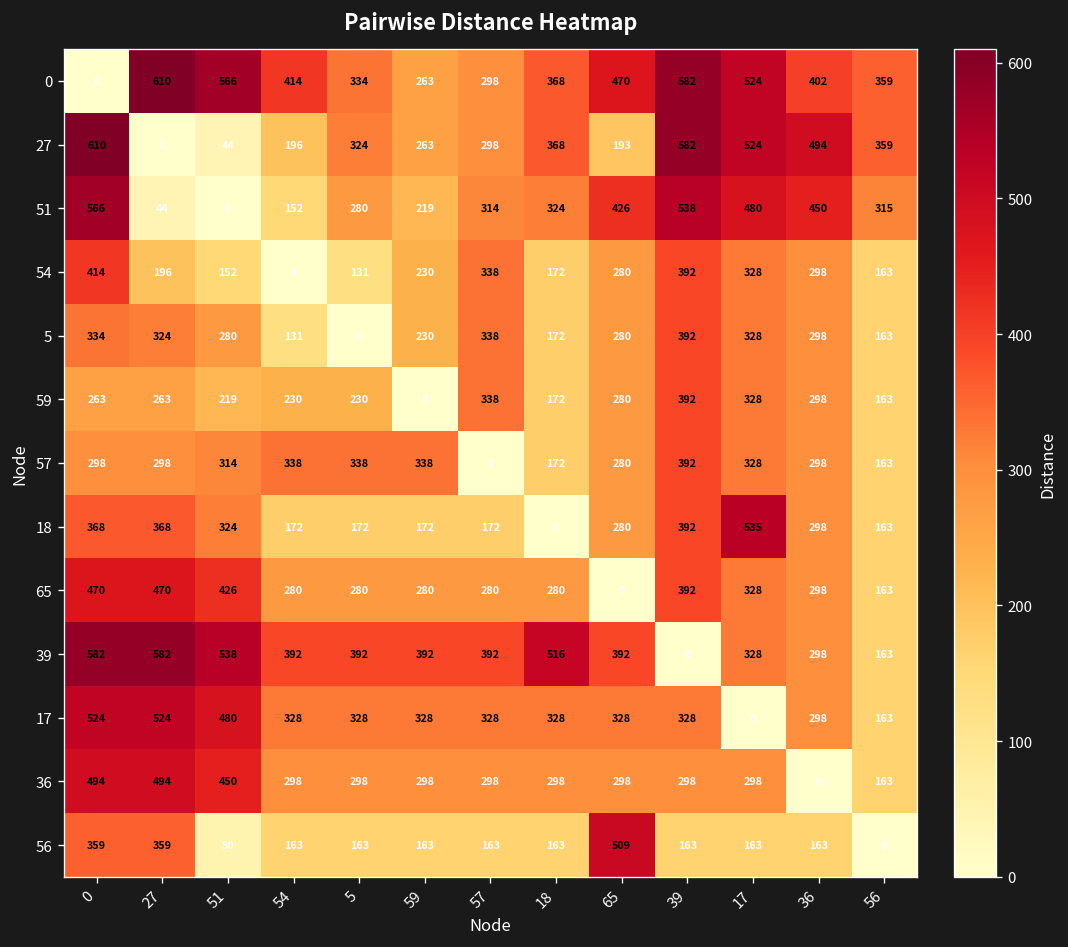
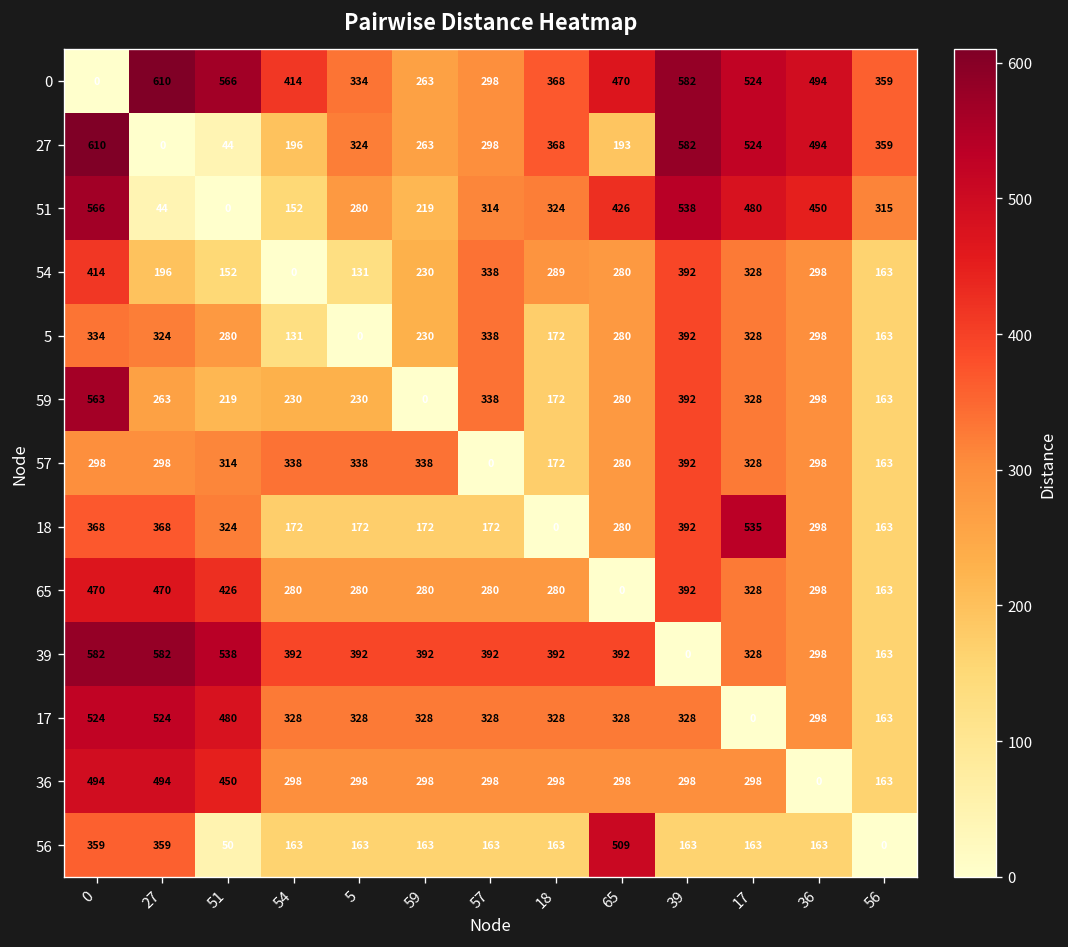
  {
    "0": {
      "0": 0,
      "27": 610,
      "51": 566,
      "54": 414,
      "5": 334,
      "59": 263,
      "57": 298,
      "18": 368,
      "65": 470,
      "39": 582,
      "17": 524,
-     "36": 402,
+     "36": 494,
      "56": 359
    },
    "27": {
      "0": 610,
      "27": 0,
      "51": 44,
      "54": 196,
      "5": 324,
      "59": 263,
      "57": 298,
      "18": 368,
      "65": 193,
      "39": 582,
      "17": 524,
      "36": 494,
      "56": 359
    },
    "51": {
      "0": 566,
      "27": 44,
      "51": 0,
      "54": 152,
      "5": 280,
      "59": 219,
      "57": 314,
      "18": 324,
      "65": 426,
      "39": 538,
      "17": 480,
      "36": 450,
      "56": 315
    },
    "54": {
      "0": 414,
      "27": 196,
      "51": 152,
      "54": 0,
      "5": 131,
      "59": 230,
      "57": 338,
-     "18": 172,
+     "18": 289,
      "65": 280,
      "39": 392,
      "17": 328,
      "36": 298,
      "56": 163
    },
    "5": {
      "0": 334,
      "27": 324,
      "51": 280,
      "54": 131,
      "5": 0,
      "59": 230,
      "57": 338,
      "18": 172,
      "65": 280,
      "39": 392,
      "17": 328,
      "36": 298,
      "56": 163
    },
    "59": {
-     "0": 263,
+     "0": 563,
      "27": 263,
      "51": 219,
      "54": 230,
      "5": 230,
      "59": 0,
      "57": 338,
      "18": 172,
      "65": 280,
      "39": 392,
      "17": 328,
      "36": 298,
      "56": 163
    },
    "57": {
      "0": 298,
      "27": 298,
      "51": 314,
      "54": 338,
      "5": 338,
      "59": 338,
      "57": 0,
      "18": 172,
      "65": 280,
      "39": 392,
      "17": 328,
      "36": 298,
      "56": 163
    },
    "18": {
      "0": 368,
      "27": 368,
      "51": 324,
      "54": 172,
      "5": 172,
      "59": 172,
      "57": 172,
      "18": 0,
      "65": 280,
      "39": 392,
      "17": 535,
      "36": 298,
      "56": 163
    },
    "65": {
      "0": 470,
      "27": 470,
      "51": 426,
      "54": 280,
      "5": 280,
      "59": 280,
      "57": 280,
      "18": 280,
      "65": 0,
      "39": 392,
      "17": 328,
      "36": 298,
      "56": 163
    },
    "39": {
      "0": 582,
      "27": 582,
      "51": 538,
      "54": 392,
      "5": 392,
      "59": 392,
      "57": 392,
-     "18": 516,
+     "18": 392,
      "65": 392,
      "39": 0,
      "17": 328,
      "36": 298,
      "56": 163
    },
    "17": {
      "0": 524,
      "27": 524,
      "51": 480,
      "54": 328,
      "5": 328,
      "59": 328,
      "57": 328,
      "18": 328,
      "65": 328,
      "39": 328,
      "17": 0,
      "36": 298,
      "56": 163
    },
    "36": {
      "0": 494,
      "27": 494,
      "51": 450,
      "54": 298,
      "5": 298,
      "59": 298,
      "57": 298,
      "18": 298,
      "65": 298,
      "39": 298,
      "17": 298,
      "36": 0,
      "56": 163
    },
    "56": {
      "0": 359,
      "27": 359,
      "51": 50,
      "54": 163,
      "5": 163,
      "59": 163,
      "57": 163,
      "18": 163,
      "65": 509,
      "39": 163,
      "17": 163,
      "36": 163,
      "56": 0
    }
  }
